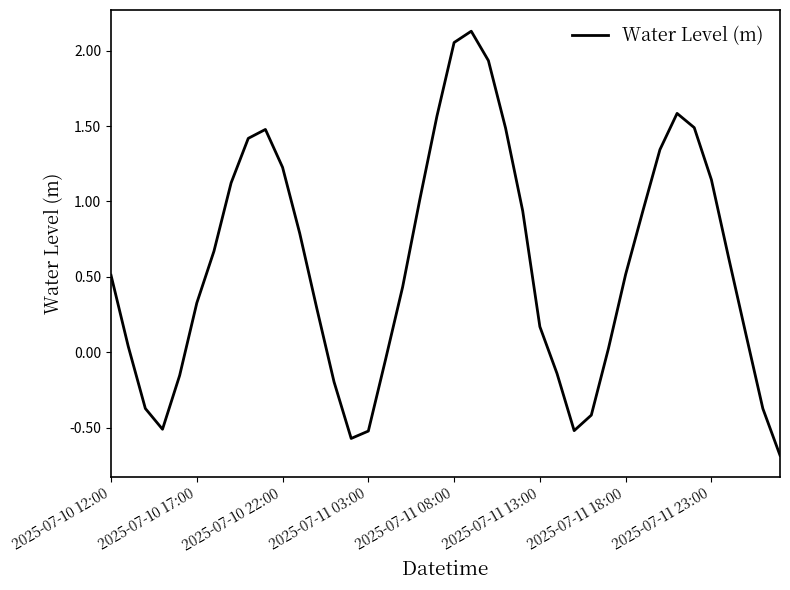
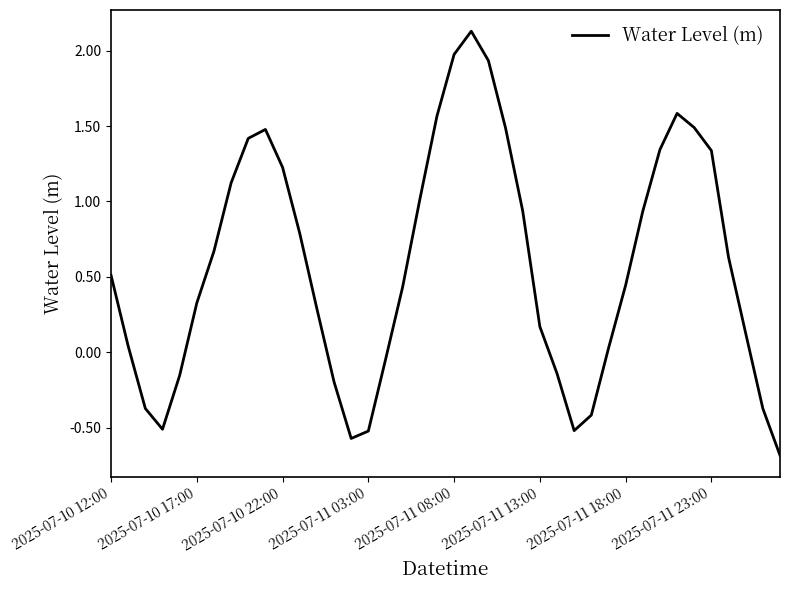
  {
    "2025-07-10 12:00": 0.51,
    "2025-07-10 17:00": 0.33,
    "2025-07-10 22:00": 1.23,
    "2025-07-11 03:00": -0.52,
-   "2025-07-11 08:00": 2.05,
+   "2025-07-11 08:00": 1.97,
    "2025-07-11 13:00": 0.17,
-   "2025-07-11 18:00": 0.52,
-   "2025-07-11 23:00": 1.14
+   "2025-07-11 18:00": 0.44,
+   "2025-07-11 23:00": 1.34
  }
